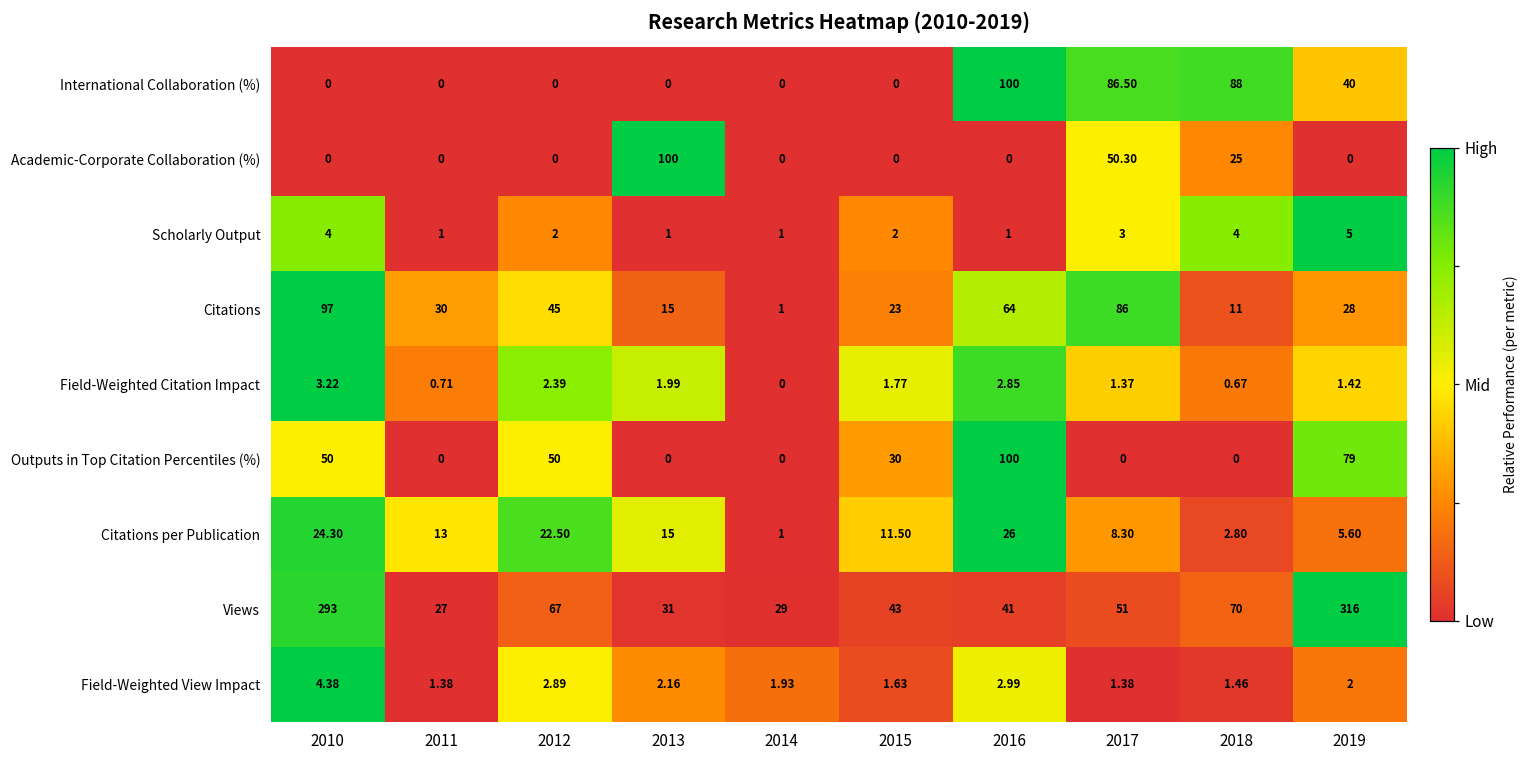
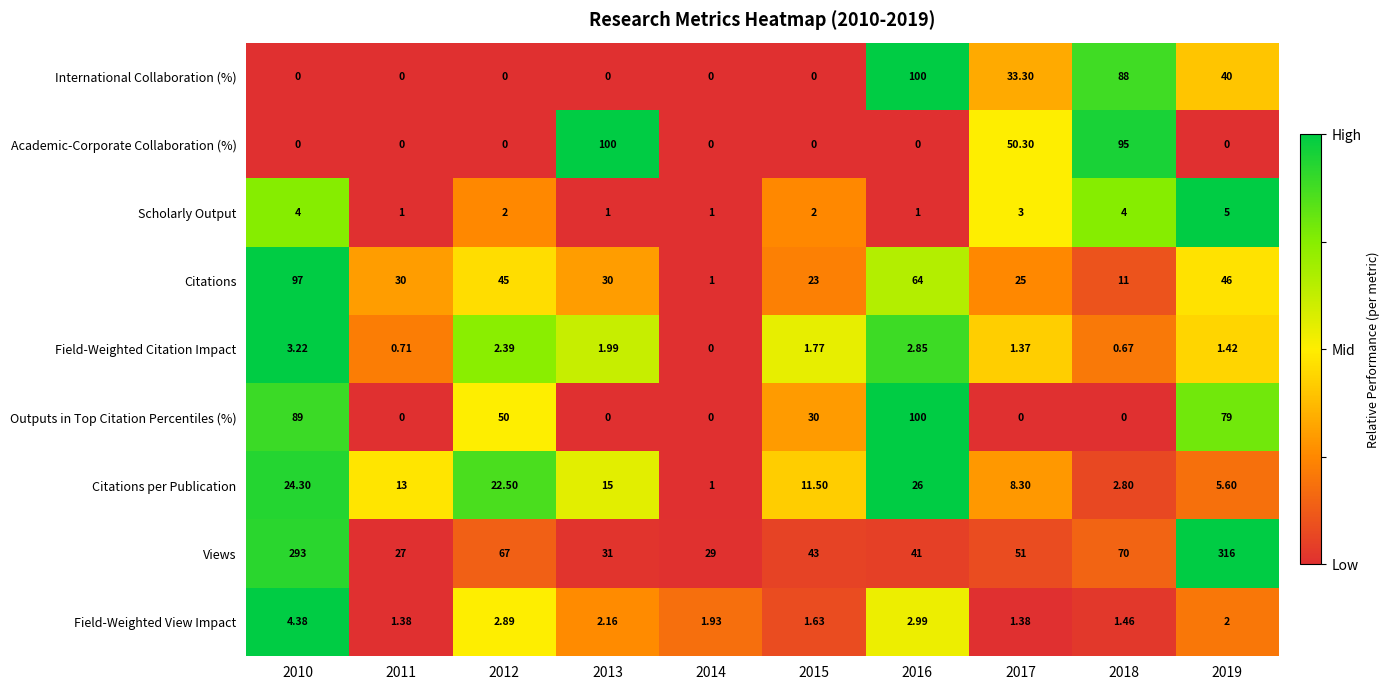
  {
    "International Collaboration (%)": {
      "2010": 0,
      "2011": 0,
      "2012": 0,
      "2013": 0,
      "2014": 0,
      "2015": 0,
      "2016": 100,
-     "2017": 86.50,
+     "2017": 33.30,
      "2018": 88,
      "2019": 40
    },
    "Academic-Corporate Collaboration (%)": {
      "2010": 0,
      "2011": 0,
      "2012": 0,
      "2013": 100,
      "2014": 0,
      "2015": 0,
      "2016": 0,
      "2017": 50.30,
-     "2018": 25,
+     "2018": 95,
      "2019": 0
    },
    "Scholarly Output": {
      "2010": 4,
      "2011": 1,
      "2012": 2,
      "2013": 1,
      "2014": 1,
      "2015": 2,
      "2016": 1,
      "2017": 3,
      "2018": 4,
      "2019": 5
    },
    "Citations": {
      "2010": 97,
      "2011": 30,
      "2012": 45,
-     "2013": 15,
+     "2013": 30,
      "2014": 1,
      "2015": 23,
      "2016": 64,
-     "2017": 86,
+     "2017": 25,
      "2018": 11,
-     "2019": 28
+     "2019": 46
    },
    "Field-Weighted Citation Impact": {
      "2010": 3.22,
      "2011": 0.71,
      "2012": 2.39,
      "2013": 1.99,
      "2014": 0,
      "2015": 1.77,
      "2016": 2.85,
      "2017": 1.37,
      "2018": 0.67,
      "2019": 1.42
    },
    "Outputs in Top Citation Percentiles (%)": {
-     "2010": 50,
+     "2010": 89,
      "2011": 0,
      "2012": 50,
      "2013": 0,
      "2014": 0,
      "2015": 30,
      "2016": 100,
      "2017": 0,
      "2018": 0,
      "2019": 79
    },
    "Citations per Publication": {
      "2010": 24.30,
      "2011": 13,
      "2012": 22.50,
      "2013": 15,
      "2014": 1,
      "2015": 11.50,
      "2016": 26,
      "2017": 8.30,
      "2018": 2.80,
      "2019": 5.60
    },
    "Views": {
      "2010": 293,
      "2011": 27,
      "2012": 67,
      "2013": 31,
      "2014": 29,
      "2015": 43,
      "2016": 41,
      "2017": 51,
      "2018": 70,
      "2019": 316
    },
    "Field-Weighted View Impact": {
      "2010": 4.38,
      "2011": 1.38,
      "2012": 2.89,
      "2013": 2.16,
      "2014": 1.93,
      "2015": 1.63,
      "2016": 2.99,
      "2017": 1.38,
      "2018": 1.46,
      "2019": 2
    }
  }
